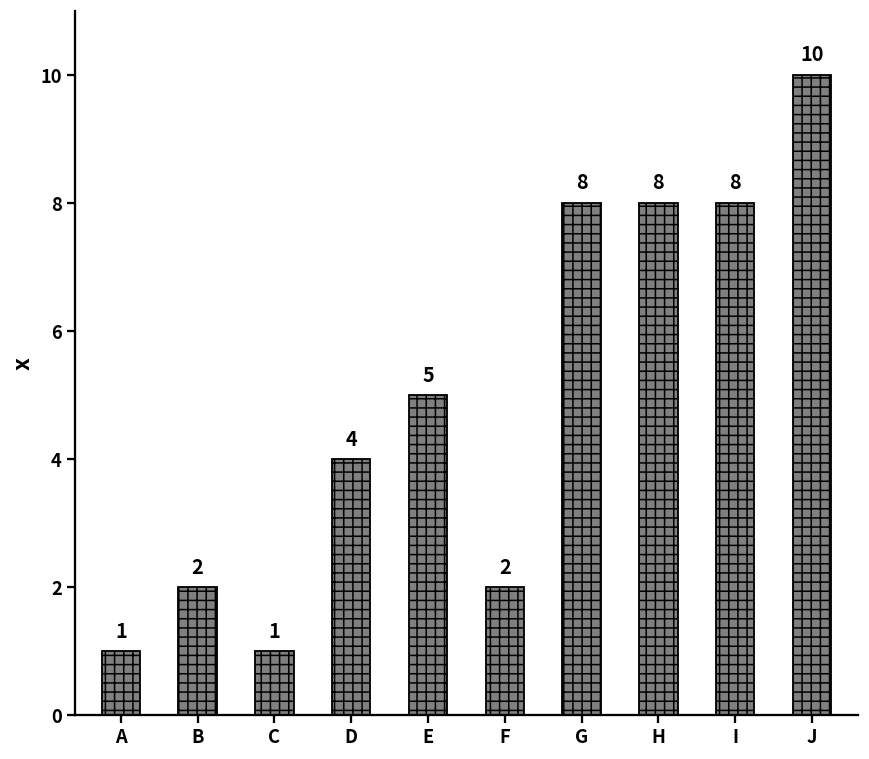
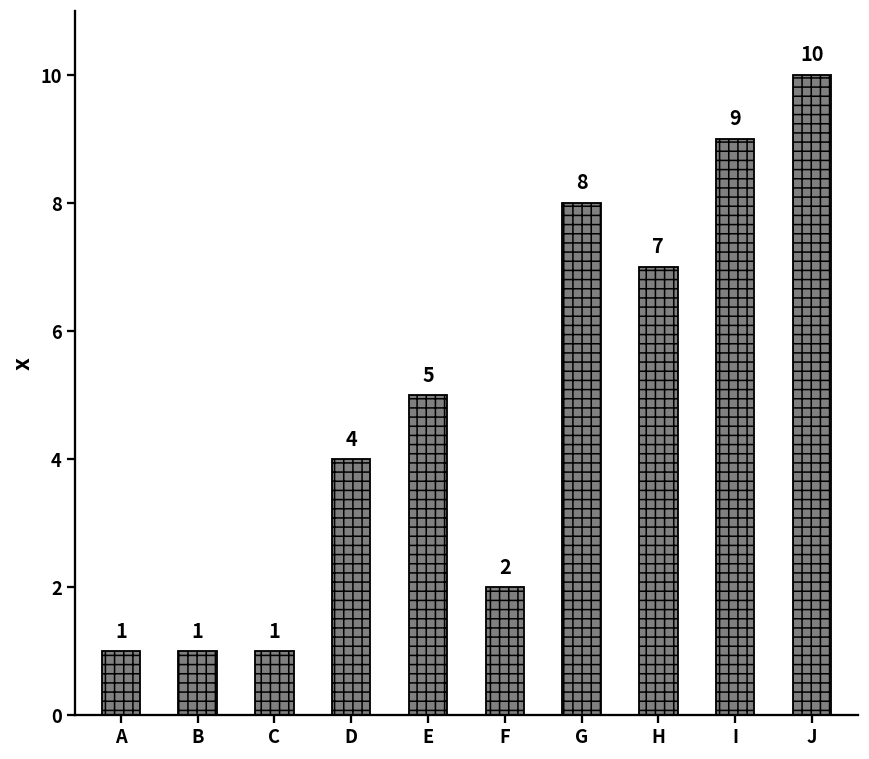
  {
    "A": 1,
-   "B": 2,
+   "B": 1,
    "C": 1,
    "D": 4,
    "E": 5,
    "F": 2,
    "G": 8,
-   "H": 8,
-   "I": 8,
+   "H": 7,
+   "I": 9,
    "J": 10
  }
